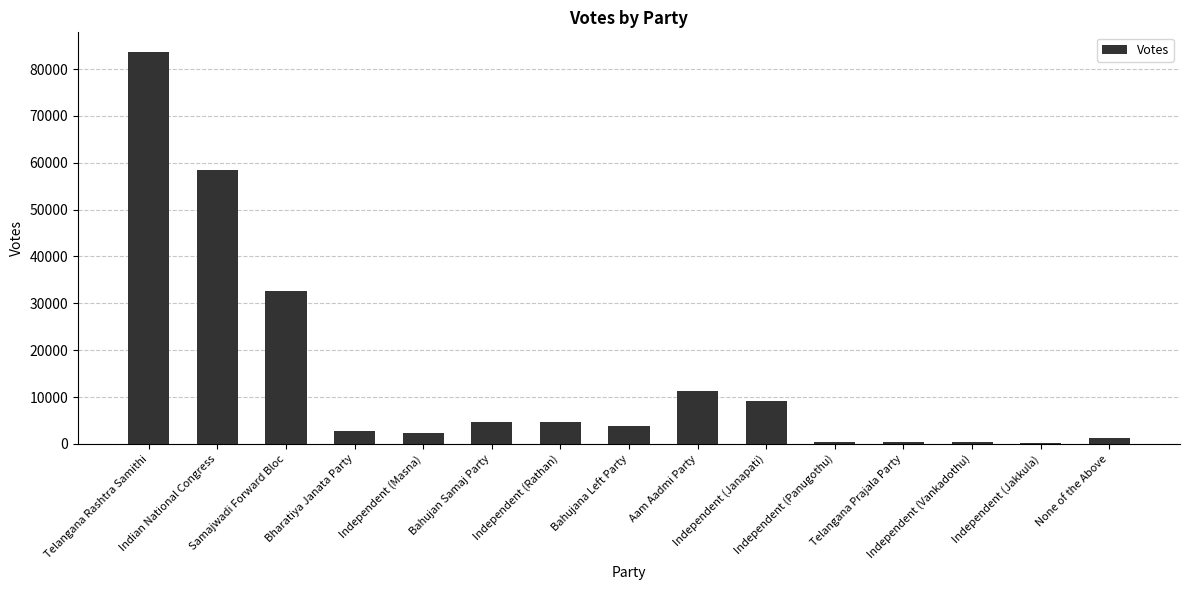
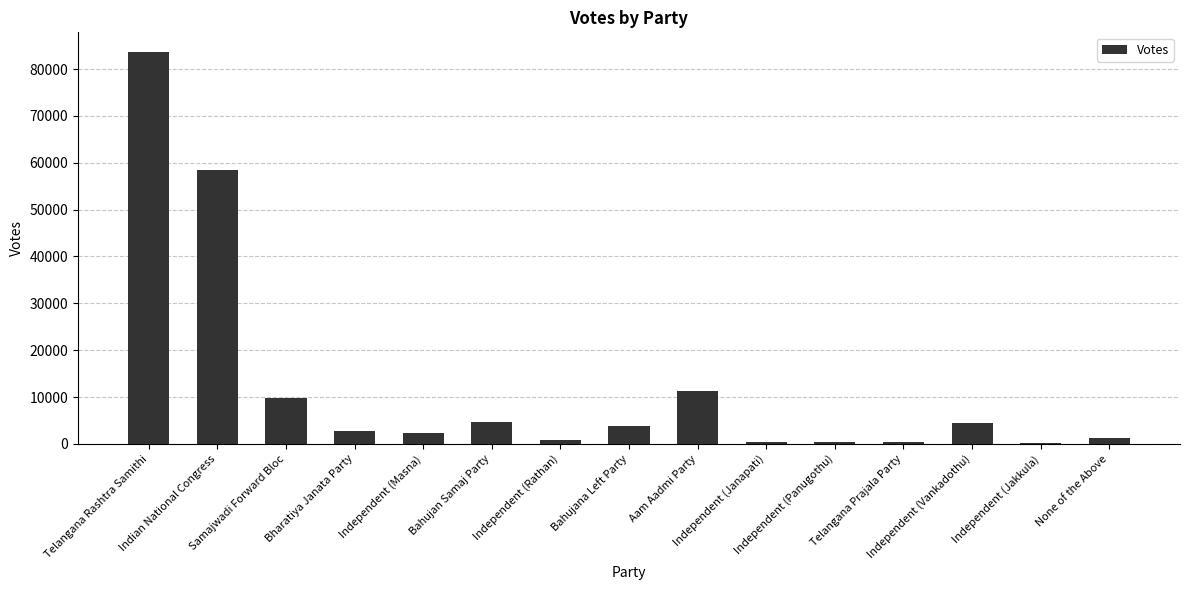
  {
    "Telangana Rashtra Samithi": 84000,
    "Indian National Congress": 59000,
-   "Samajwadi Forward Bloc": 33000,
+   "Samajwadi Forward Bloc": 10000,
    "Bharatiya Janata Party": 3000,
    "Independent (Masna)": 2000,
    "Bahujan Samaj Party": 5000,
-   "Independent (Rathan)": 5000,
+   "Independent (Rathan)": 1000,
    "Bahujana Left Party": 4000,
    "Aam Aadmi Party": 11000,
-   "Independent (Janapati)": 9000,
-   "Independent (Vankadothu)": 0,
+   "Independent (Janapati)": 0,
+   "Independent (Vankadothu)": 4000,
    "None of the Above": 1000
  }
